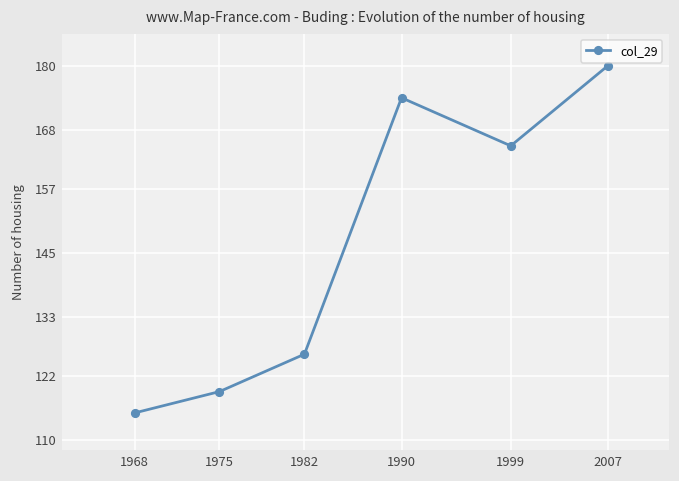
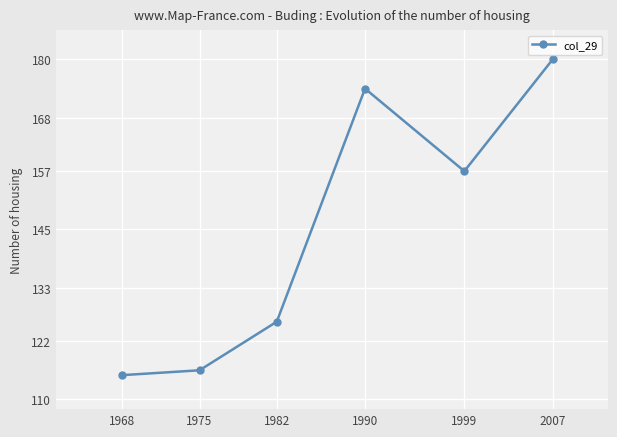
  {
    "1968": 115,
-   "1975": 119,
+   "1975": 116,
    "1982": 126,
    "1990": 174,
-   "1999": 165,
+   "1999": 157,
    "2007": 180
  }
